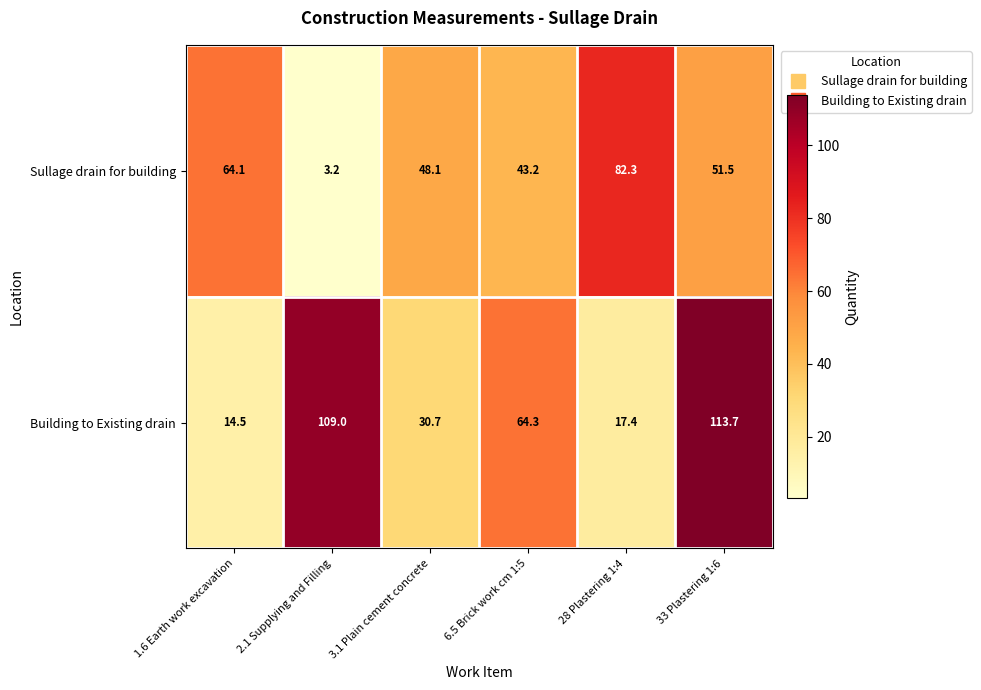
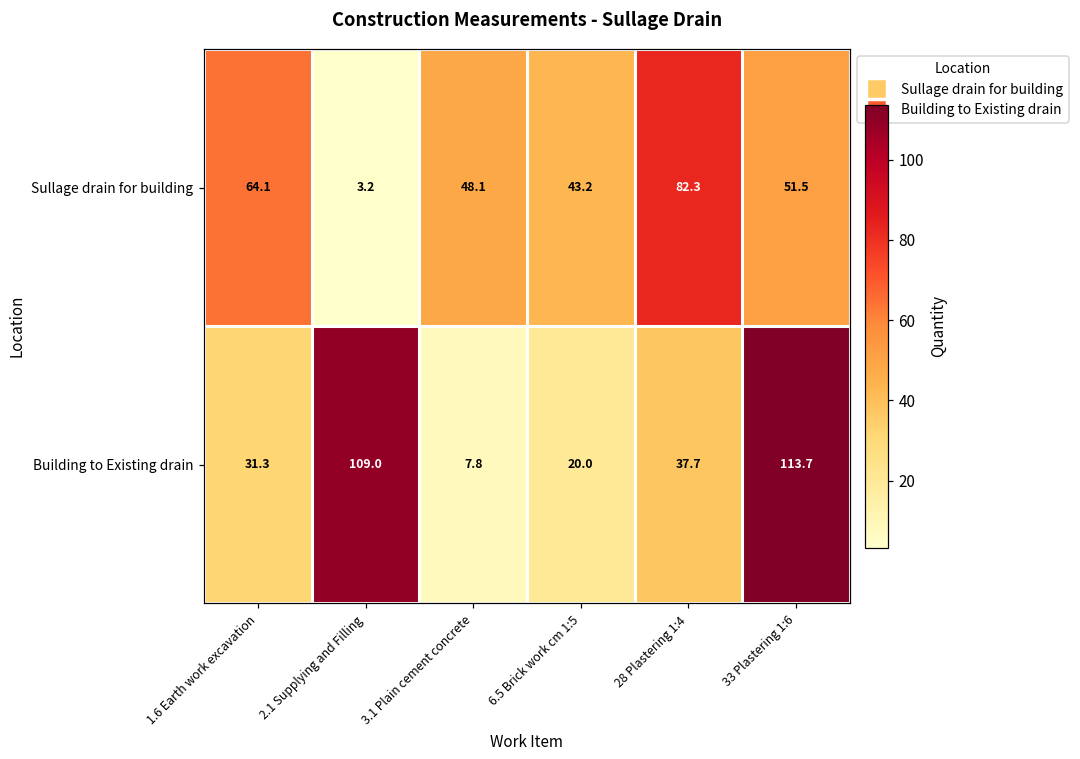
  {
    "Sullage drain for building": {
      "1.6 Earth work excavation": 64.1,
      "2.1 Supplying and Filling": 3.2,
      "3.1 Plain cement concrete": 48.1,
      "6.5 Brick work cm 1:5": 43.2,
      "28 Plastering 1:4": 82.3,
      "33 Plastering 1:6": 51.5
    },
    "Building to Existing drain": {
-     "1.6 Earth work excavation": 14.5,
+     "1.6 Earth work excavation": 31.3,
      "2.1 Supplying and Filling": 109.0,
-     "3.1 Plain cement concrete": 30.7,
-     "6.5 Brick work cm 1:5": 64.3,
-     "28 Plastering 1:4": 17.4,
+     "3.1 Plain cement concrete": 7.8,
+     "6.5 Brick work cm 1:5": 20.0,
+     "28 Plastering 1:4": 37.7,
      "33 Plastering 1:6": 113.7
    }
  }
